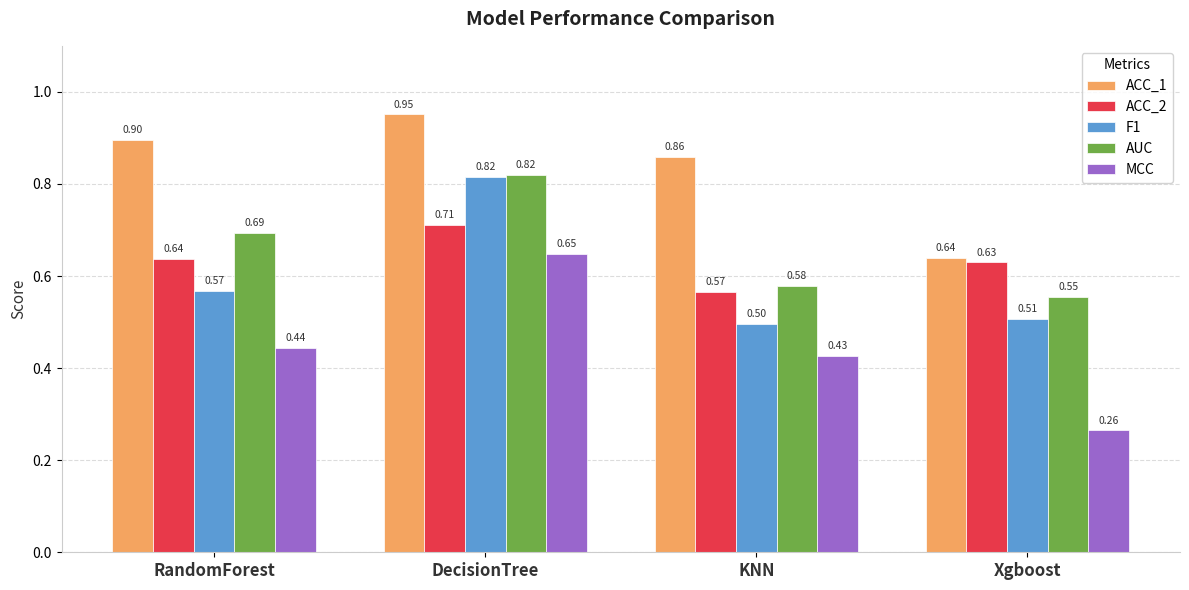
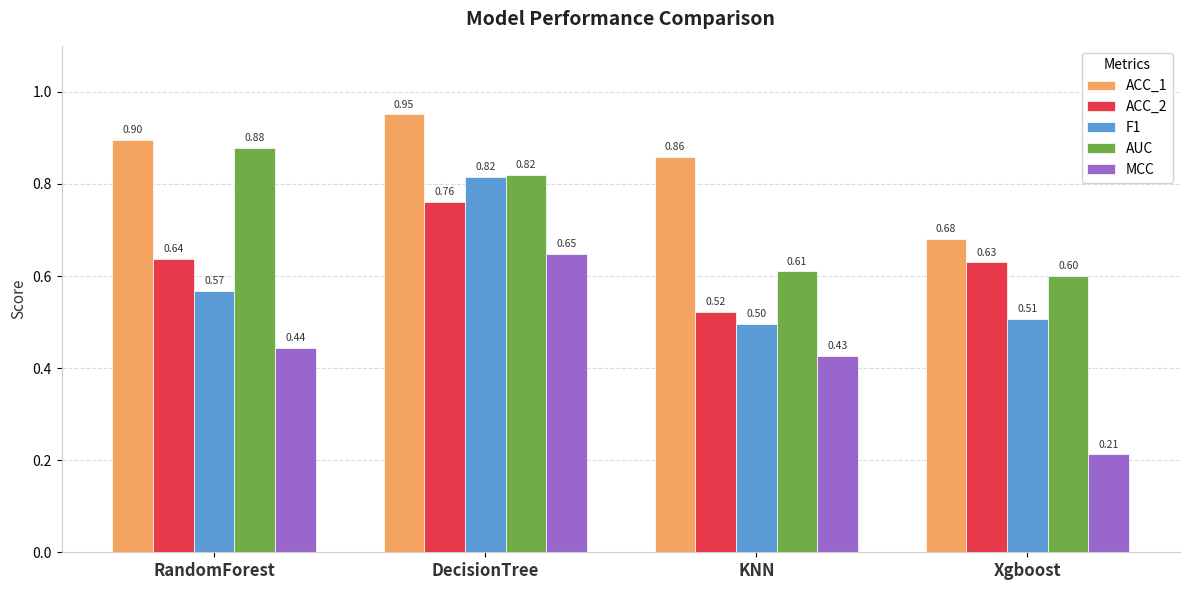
  {
    "ACC_1": {
      "RandomForest": 0.90,
      "DecisionTree": 0.95,
      "KNN": 0.86,
-     "Xgboost": 0.64
+     "Xgboost": 0.68
    },
    "ACC_2": {
      "RandomForest": 0.64,
-     "DecisionTree": 0.71,
-     "KNN": 0.57,
+     "DecisionTree": 0.76,
+     "KNN": 0.52,
      "Xgboost": 0.63
    },
    "F1": {
      "RandomForest": 0.57,
      "DecisionTree": 0.82,
      "KNN": 0.50,
      "Xgboost": 0.51
    },
    "AUC": {
-     "RandomForest": 0.69,
+     "RandomForest": 0.88,
      "DecisionTree": 0.82,
-     "KNN": 0.58,
-     "Xgboost": 0.55
+     "KNN": 0.61,
+     "Xgboost": 0.60
    },
    "MCC": {
      "RandomForest": 0.44,
      "DecisionTree": 0.65,
      "KNN": 0.43,
-     "Xgboost": 0.26
+     "Xgboost": 0.21
    }
  }
